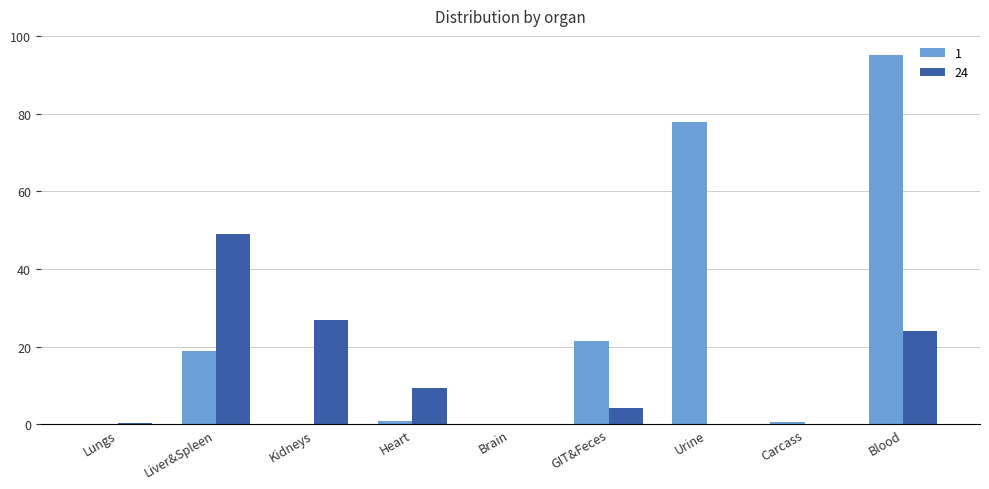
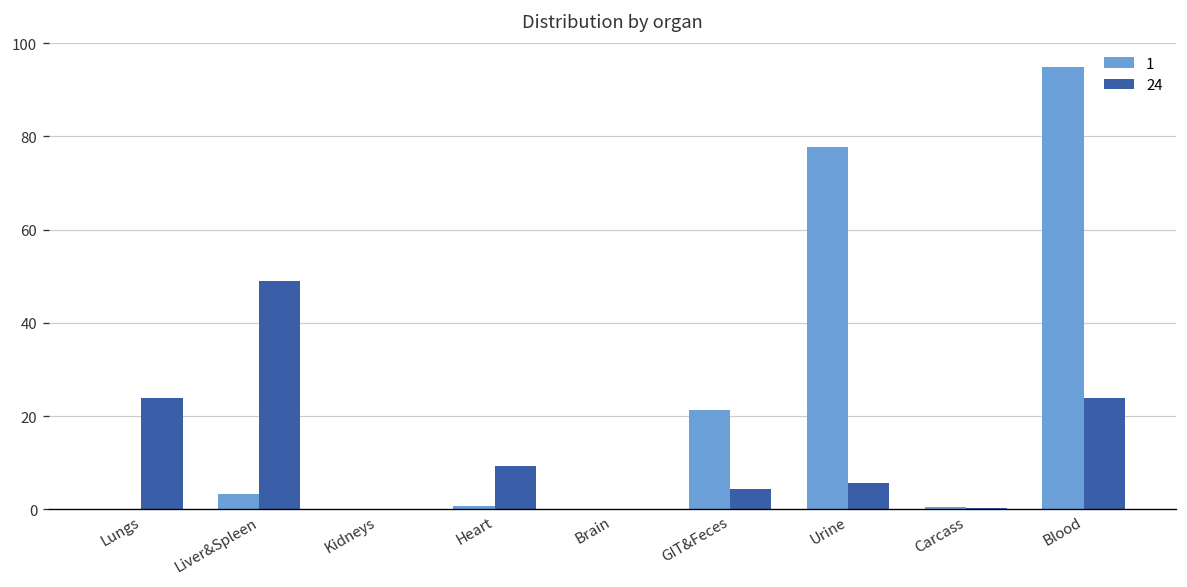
  {
    "1": {
      "Lungs": 0,
-     "Liver&Spleen": 19,
+     "Liver&Spleen": 3,
      "Kidneys": 0,
      "Heart": 1,
      "Brain": 0,
      "GIT&Feces": 21,
      "Urine": 78,
      "Blood": 95
    },
    "24": {
-     "Lungs": 0,
+     "Lungs": 24,
      "Liver&Spleen": 49,
-     "Kidneys": 27,
+     "Kidneys": 0,
      "Heart": 9,
      "Brain": 0,
      "GIT&Feces": 4,
-     "Urine": 0,
+     "Urine": 6,
      "Blood": 24
    }
  }
